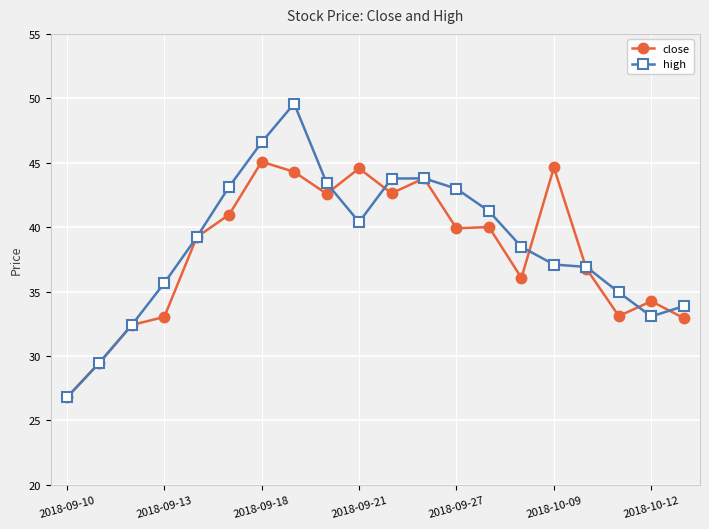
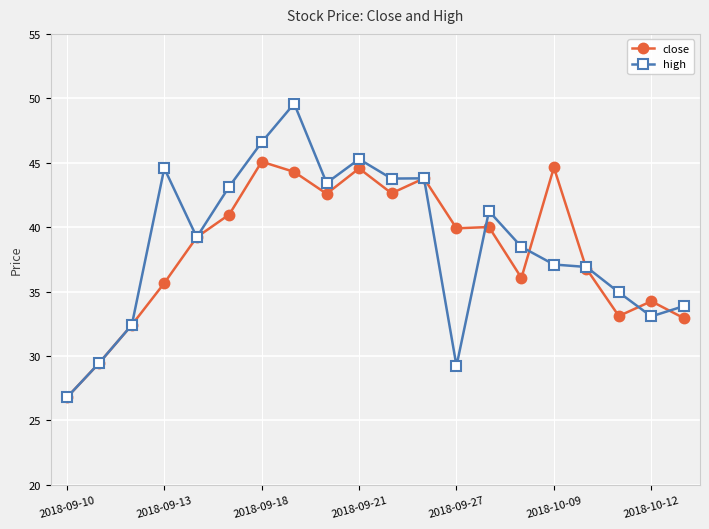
  {
    "close": {
-     "2018-09-13": 33.0,
+     "2018-09-13": 35.7,
      "2018-09-18": 45.1,
      "2018-09-21": 44.6,
      "2018-09-27": 39.9,
      "2018-10-09": 44.6,
      "2018-10-12": 34.3
    },
    "high": {
-     "2018-09-13": 35.7,
+     "2018-09-13": 44.6,
      "2018-09-18": 46.6,
-     "2018-09-21": 40.4,
-     "2018-09-27": 43.0,
+     "2018-09-21": 45.3,
+     "2018-09-27": 29.2,
      "2018-10-09": 37.1,
      "2018-10-12": 33.1
    }
  }
